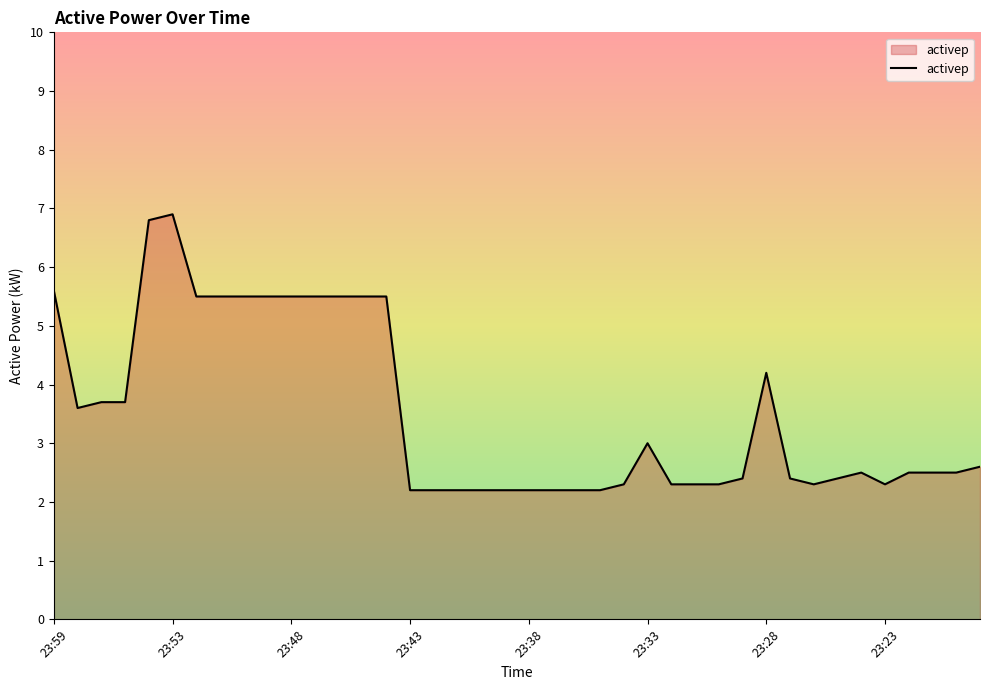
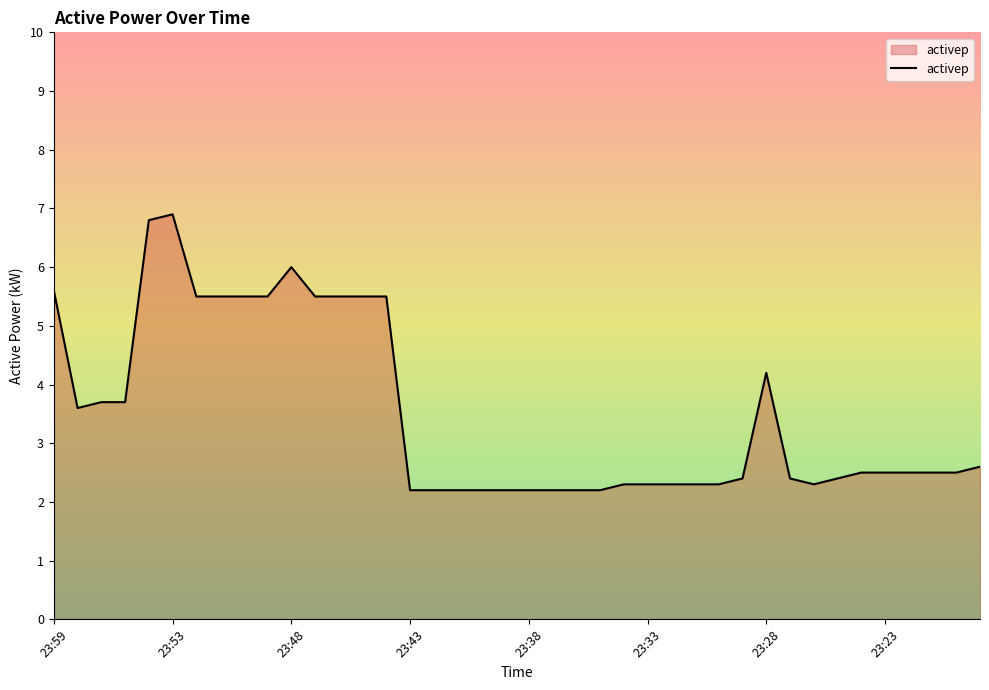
  {
    "23:59": 5.6,
    "23:53": 6.9,
-   "23:48": 5.5,
+   "23:48": 6.0,
    "23:43": 2.2,
    "23:38": 2.2,
-   "23:33": 3.0,
+   "23:33": 2.3,
    "23:28": 4.2,
-   "23:23": 2.3
+   "23:23": 2.5
  }
